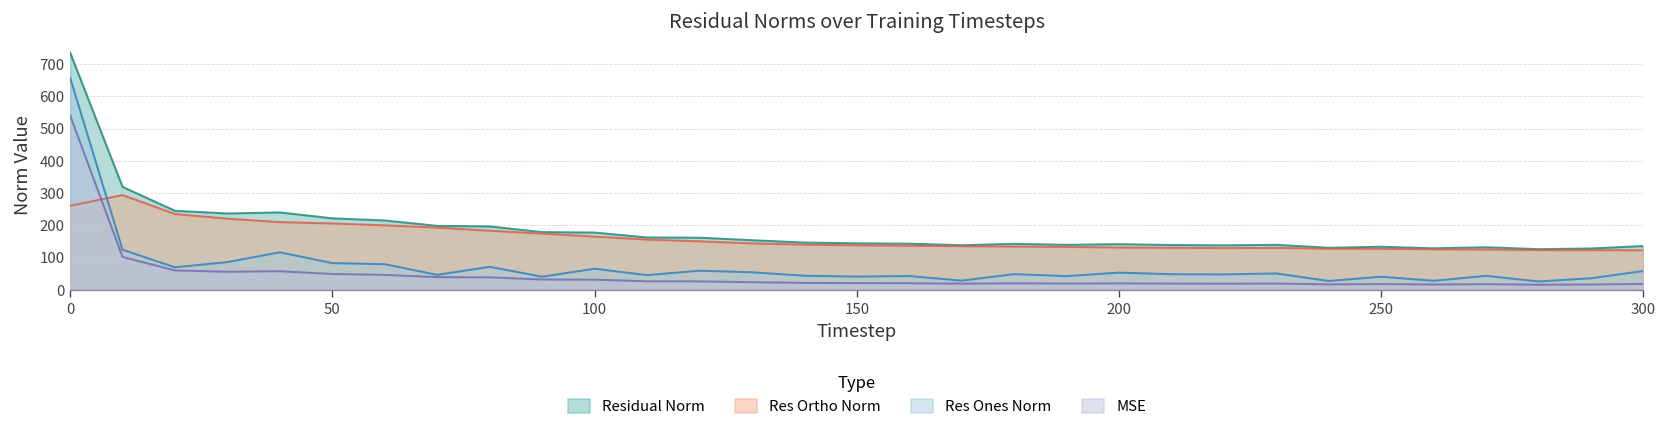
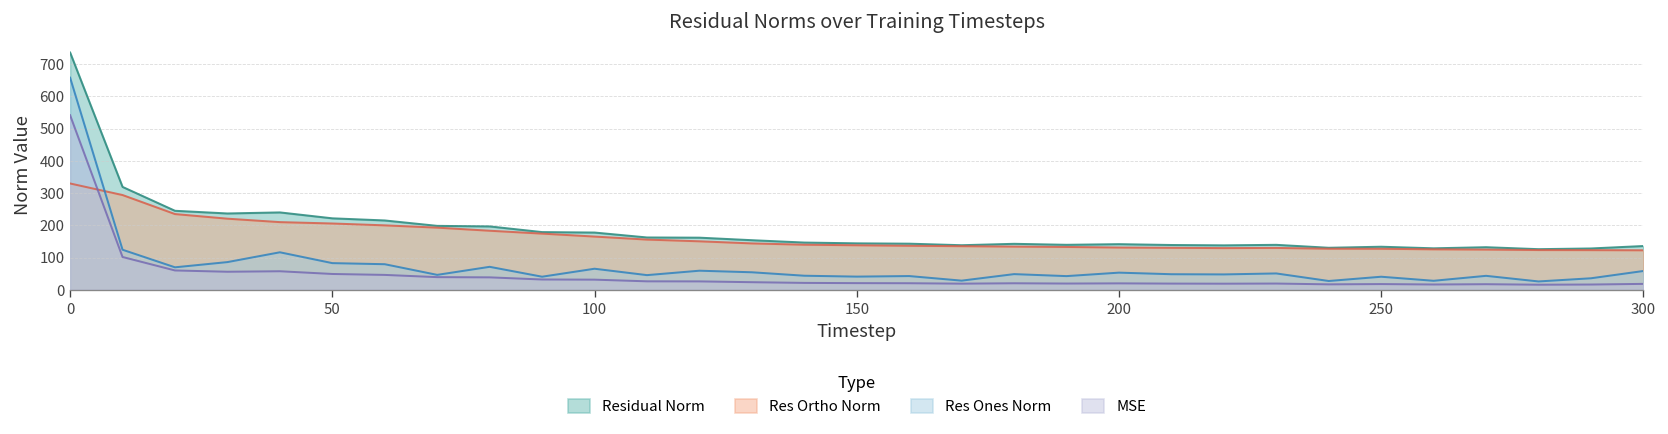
  {
    "Res Ortho Norm": {
-     "0": 260,
+     "0": 330,
      "50": 210,
      "100": 170,
      "200": 130,
      "300": 120
    }
  }
